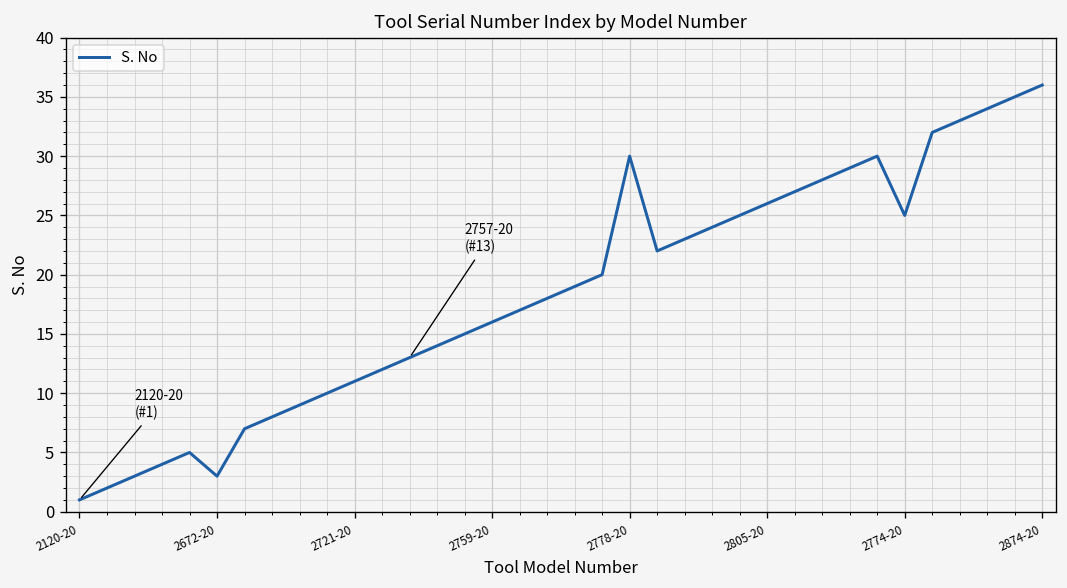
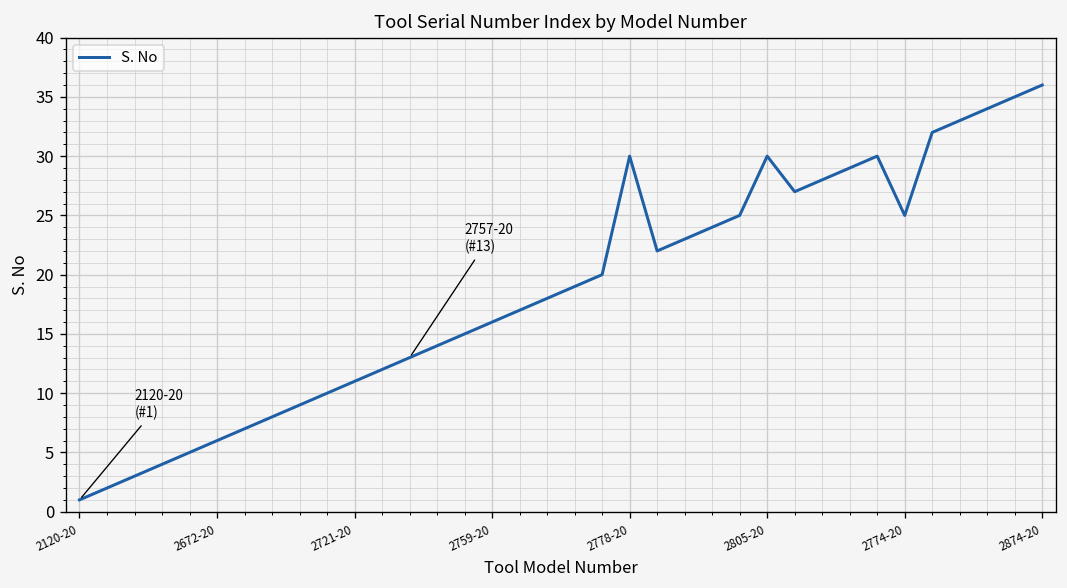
  {
    "2120-20": 1,
-   "2672-20": 3,
+   "2672-20": 6,
    "2721-20": 11,
    "2778-20": 30,
-   "2805-20": 26,
+   "2805-20": 30,
    "2774-20": 25,
    "2874-20": 36
  }
